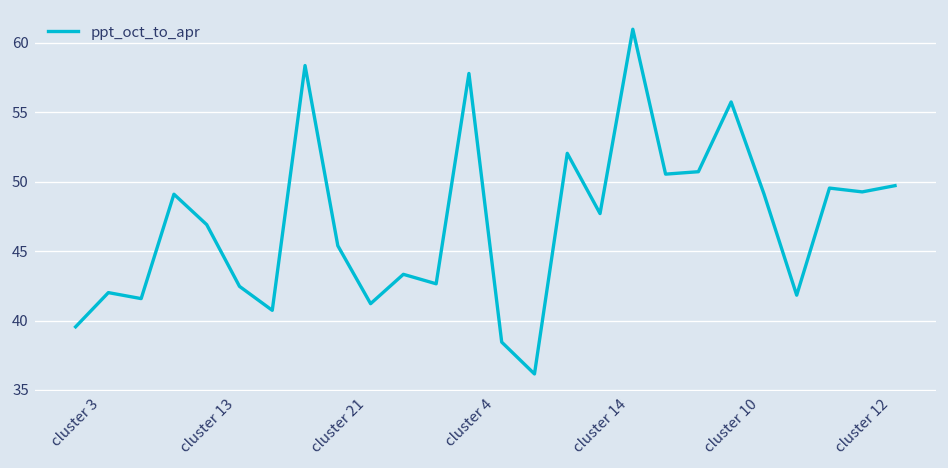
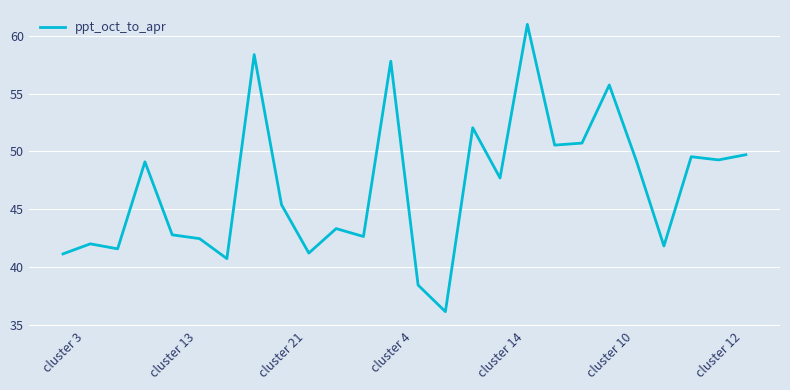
  {
-   "cluster 3": 39.5,
-   "cluster 13": 46.9,
+   "cluster 3": 41.1,
+   "cluster 13": 42.8,
    "cluster 21": 45.4,
    "cluster 4": 57.8,
    "cluster 14": 47.7,
    "cluster 10": 55.7,
    "cluster 12": 49.3
  }
